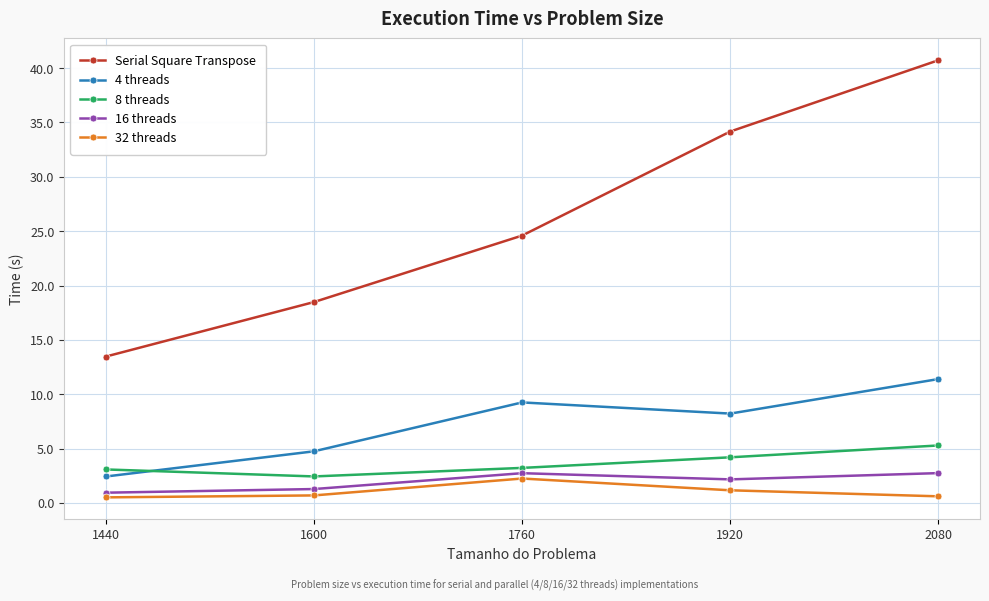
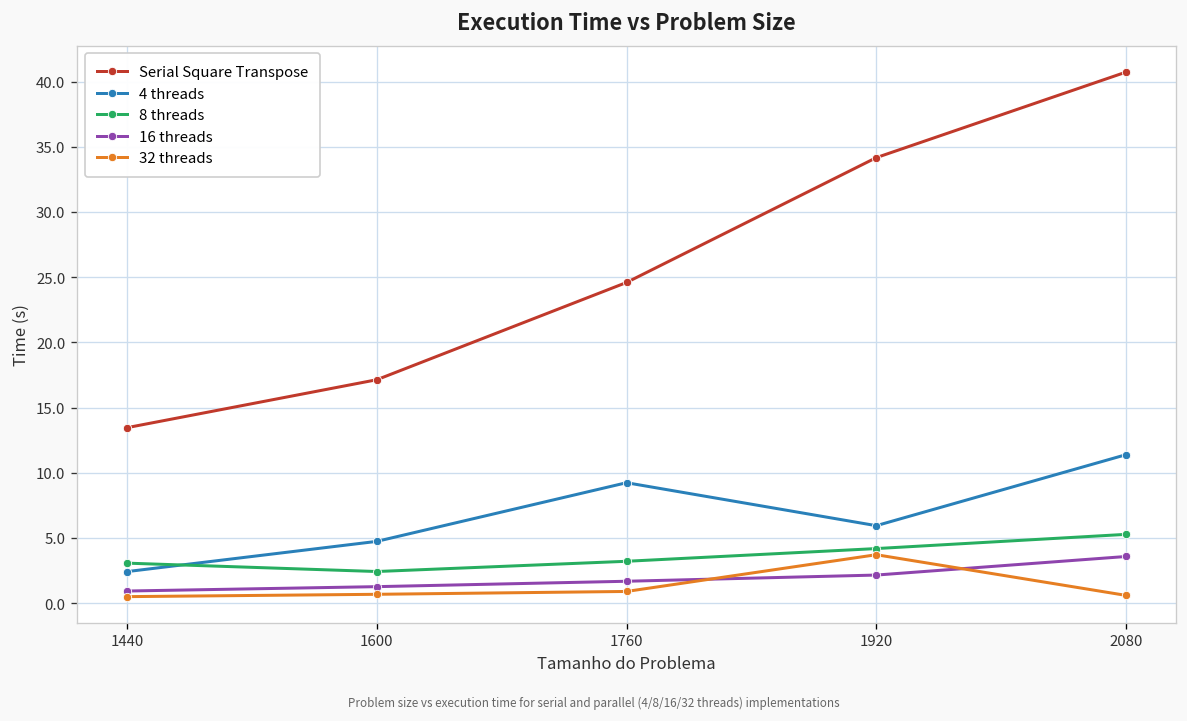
  {
    "Serial Square Transpose": {
      "1440": 13.5,
-     "1600": 18.5,
+     "1600": 17.1,
      "1760": 24.6,
      "1920": 34.2,
      "2080": 40.7
    },
    "4 threads": {
      "1440": 2.4,
      "1600": 4.8,
      "1760": 9.2,
-     "1920": 8.2,
+     "1920": 6.0,
      "2080": 11.4
    },
    "8 threads": {
      "1440": 3.1,
      "1600": 2.4,
      "1760": 3.2,
      "1920": 4.2,
      "2080": 5.3
    },
    "16 threads": {
      "1440": 0.9,
      "1600": 1.3,
-     "1760": 2.7,
+     "1760": 1.7,
      "1920": 2.2,
-     "2080": 2.7
+     "2080": 3.6
    },
    "32 threads": {
      "1440": 0.5,
      "1600": 0.7,
-     "1760": 2.2,
-     "1920": 1.2,
+     "1760": 0.9,
+     "1920": 3.7,
      "2080": 0.6
    }
  }
